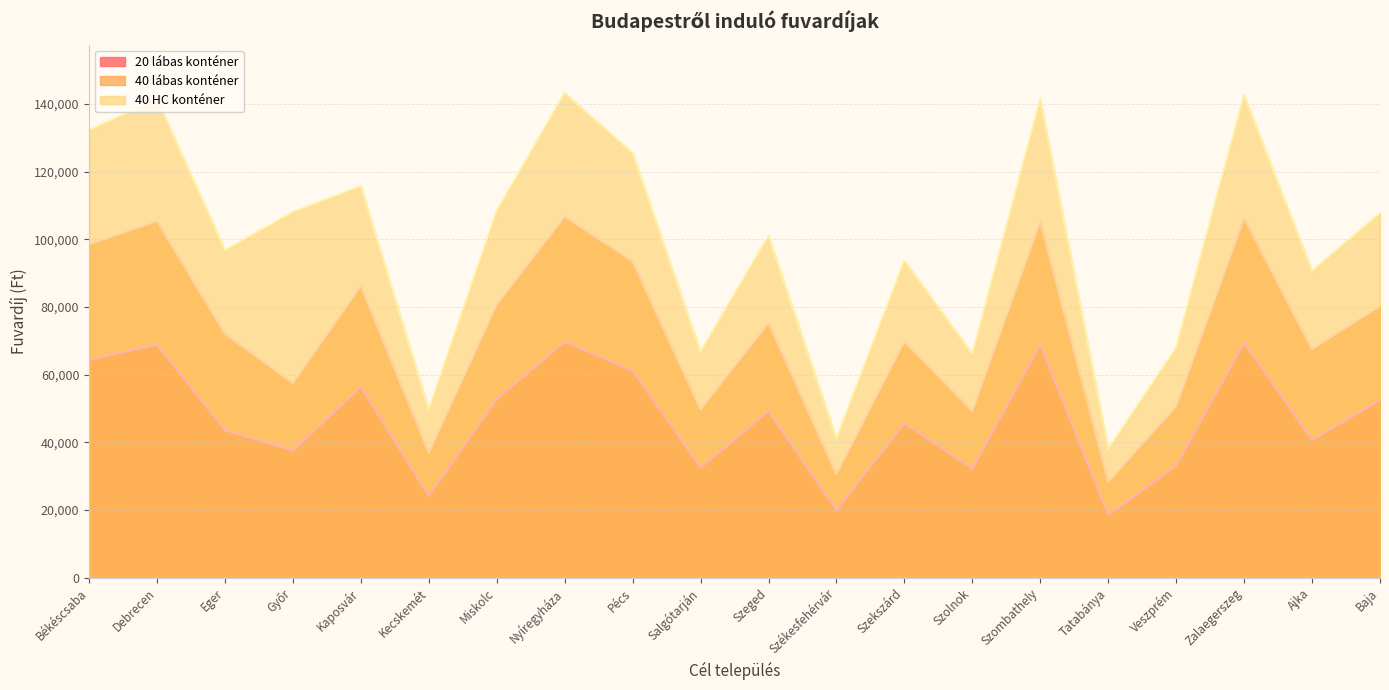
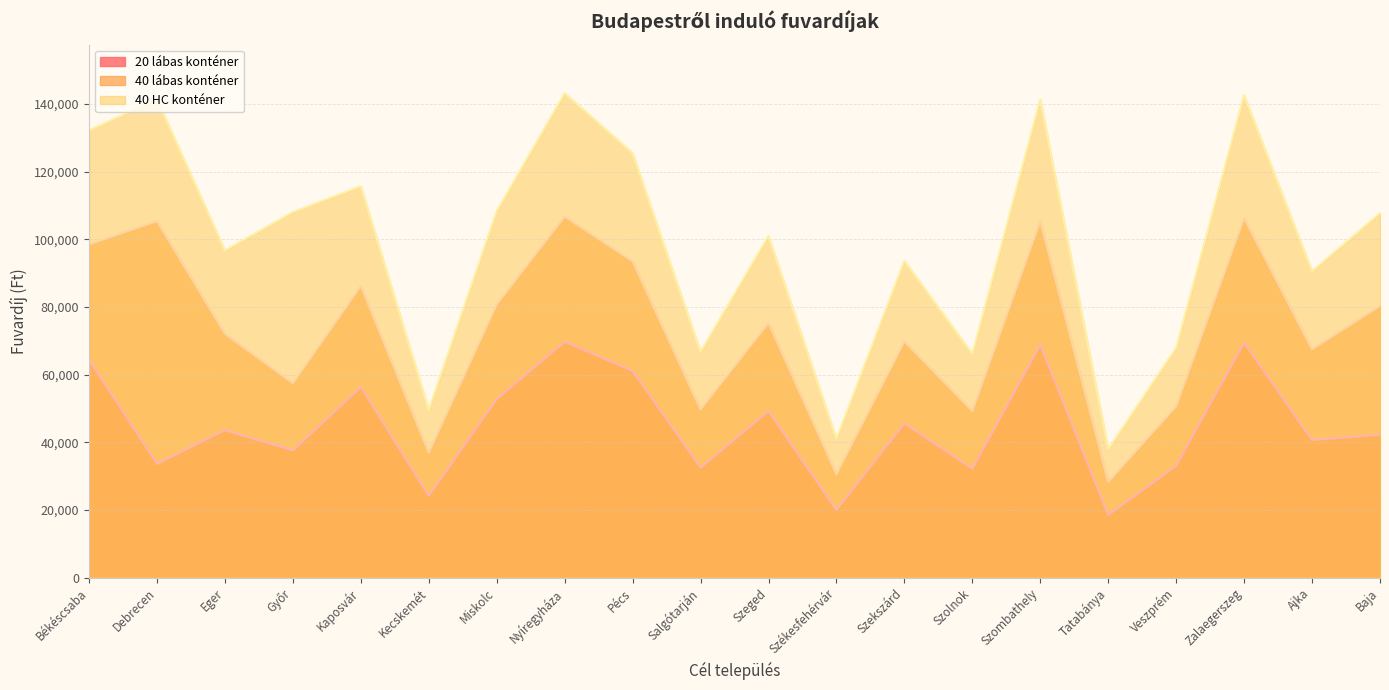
  {
    "20 lábas konténer": {
      "Békéscsaba": "64,000",
-     "Debrecen": "69,000",
+     "Debrecen": "34,000",
      "Eger": "44,000",
      "Győr": "38,000",
      "Kaposvár": "56,000",
      "Kecskemét": "24,000",
      "Miskolc": "53,000",
      "Nyíregyháza": "70,000",
      "Pécs": "61,000",
      "Salgótarján": "32,000",
      "Szeged": "49,000",
      "Székesfehérvár": "20,000",
      "Szekszárd": "46,000",
      "Szolnok": "32,000",
      "Szombathely": "69,000",
      "Tatabánya": "18,000",
      "Veszprém": "33,000",
      "Zalaegerszeg": "69,000",
      "Ajka": "41,000",
-     "Baja": "52,000"
+     "Baja": "42,000"
    }
  }
